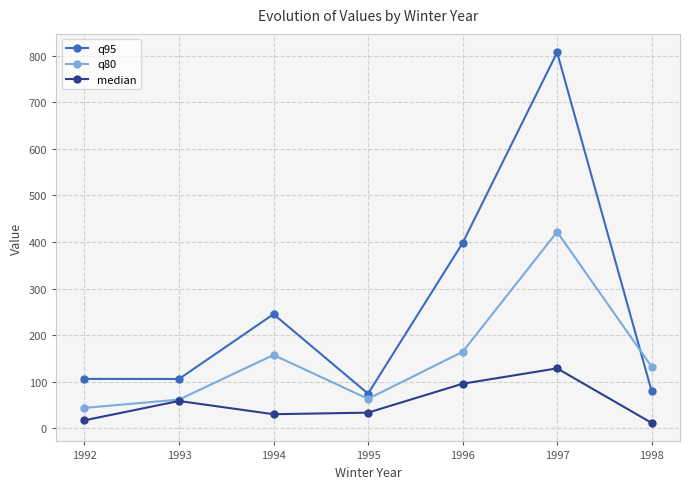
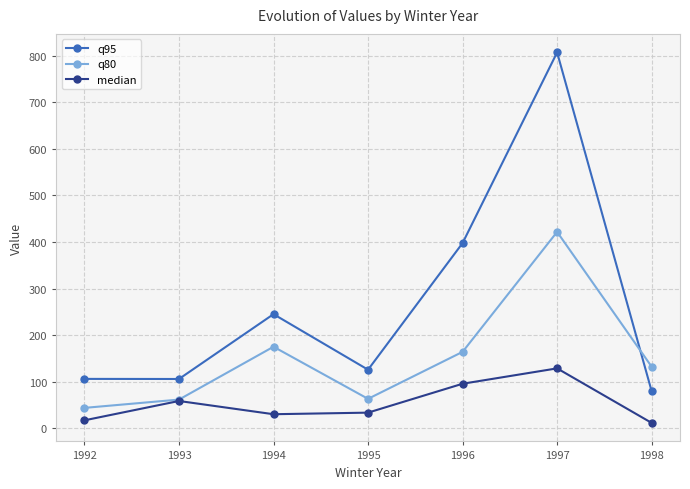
  {
    "q95": {
      "1992": 110,
      "1993": 110,
      "1994": 250,
-     "1995": 70,
+     "1995": 130,
      "1996": 400,
      "1997": 810,
      "1998": 80
    },
    "q80": {
      "1992": 40,
-     "1994": 160,
+     "1994": 180,
      "1995": 60,
      "1996": 160,
      "1997": 420,
      "1998": 130
    },
    "median": {
      "1992": 20,
      "1994": 30,
      "1995": 30,
      "1996": 100,
      "1997": 130,
      "1998": 10
    }
  }
